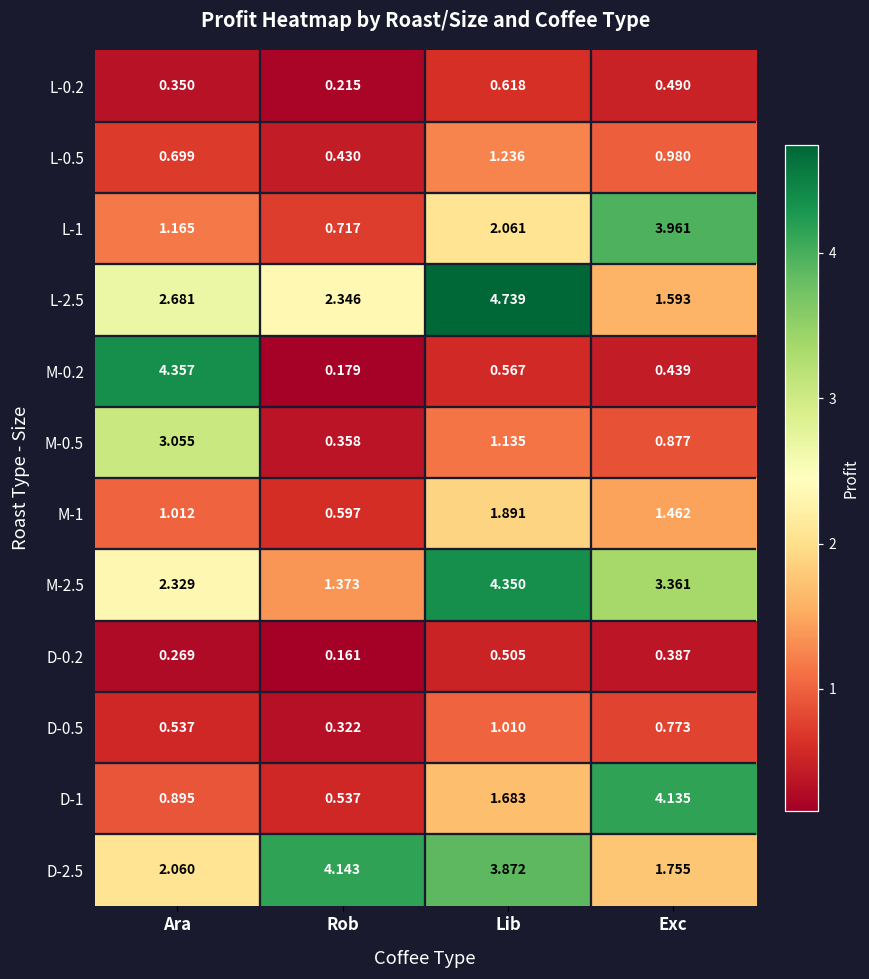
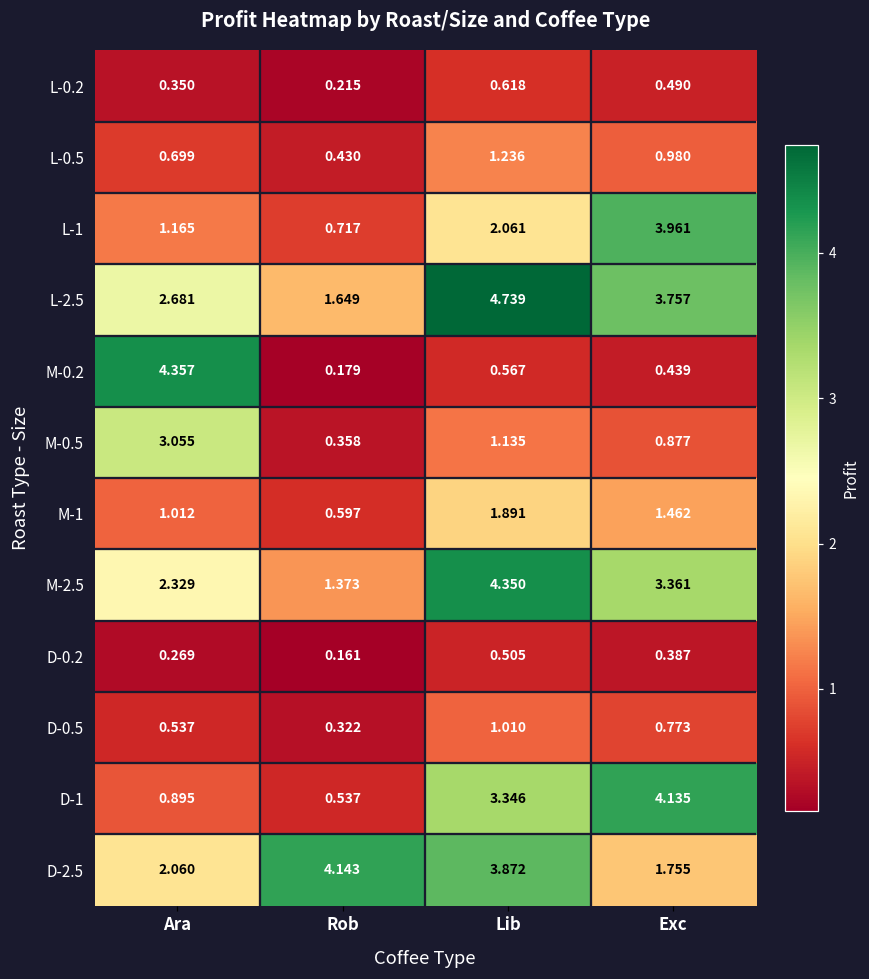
  {
    "L-0.2": {
      "Ara": 0.350,
      "Rob": 0.215,
      "Lib": 0.618,
      "Exc": 0.490
    },
    "L-0.5": {
      "Ara": 0.699,
      "Rob": 0.430,
      "Lib": 1.236,
      "Exc": 0.980
    },
    "L-1": {
      "Ara": 1.165,
      "Rob": 0.717,
      "Lib": 2.061,
      "Exc": 3.961
    },
    "L-2.5": {
      "Ara": 2.681,
-     "Rob": 2.346,
+     "Rob": 1.649,
      "Lib": 4.739,
-     "Exc": 1.593
+     "Exc": 3.757
    },
    "M-0.2": {
      "Ara": 4.357,
      "Rob": 0.179,
      "Lib": 0.567,
      "Exc": 0.439
    },
    "M-0.5": {
      "Ara": 3.055,
      "Rob": 0.358,
      "Lib": 1.135,
      "Exc": 0.877
    },
    "M-1": {
      "Ara": 1.012,
      "Rob": 0.597,
      "Lib": 1.891,
      "Exc": 1.462
    },
    "M-2.5": {
      "Ara": 2.329,
      "Rob": 1.373,
      "Lib": 4.350,
      "Exc": 3.361
    },
    "D-0.2": {
      "Ara": 0.269,
      "Rob": 0.161,
      "Lib": 0.505,
      "Exc": 0.387
    },
    "D-0.5": {
      "Ara": 0.537,
      "Rob": 0.322,
      "Lib": 1.010,
      "Exc": 0.773
    },
    "D-1": {
      "Ara": 0.895,
      "Rob": 0.537,
-     "Lib": 1.683,
+     "Lib": 3.346,
      "Exc": 4.135
    },
    "D-2.5": {
      "Ara": 2.060,
      "Rob": 4.143,
      "Lib": 3.872,
      "Exc": 1.755
    }
  }
